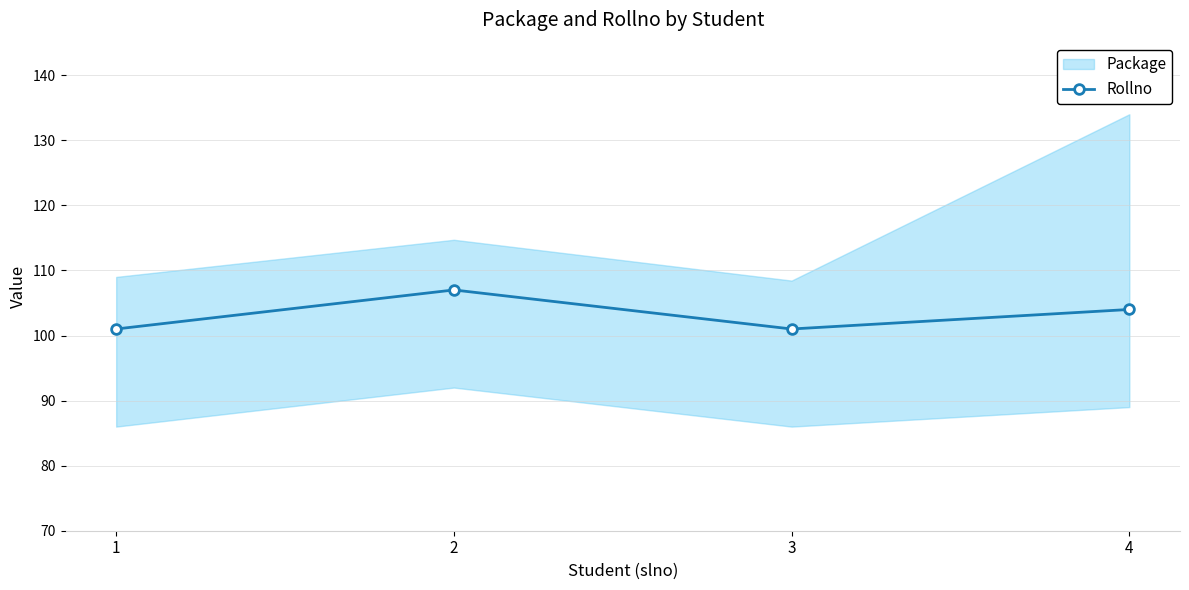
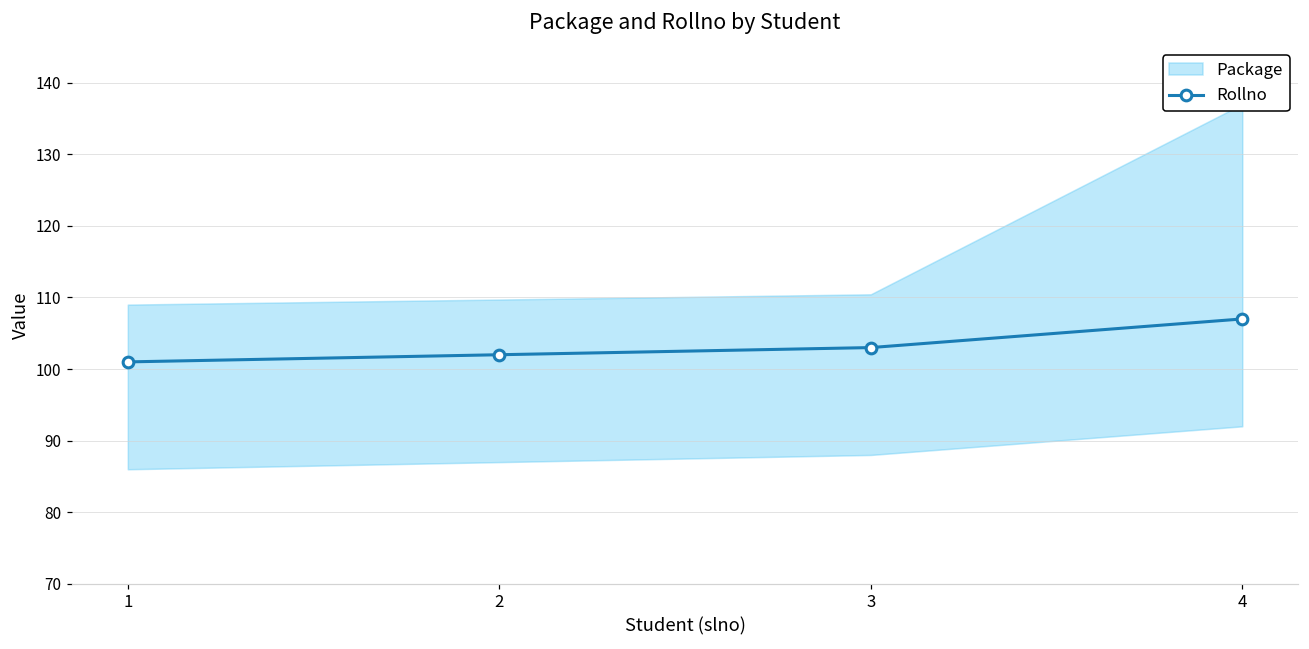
  {
    "Rollno": {
      "1": 101,
-     "2": 107,
-     "3": 101,
-     "4": 104
+     "2": 102,
+     "3": 103,
+     "4": 107
    }
  }
